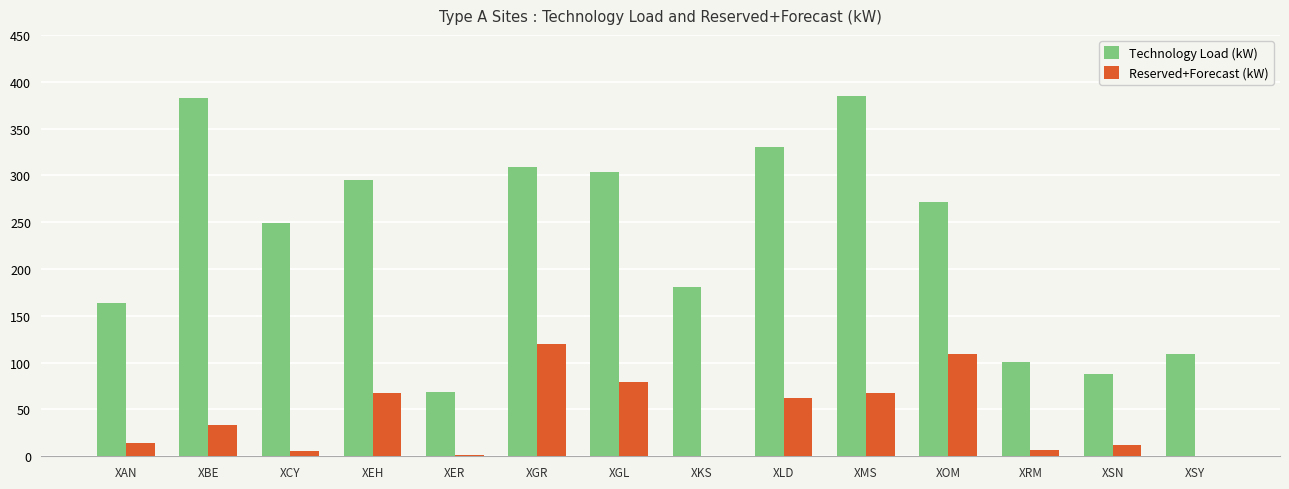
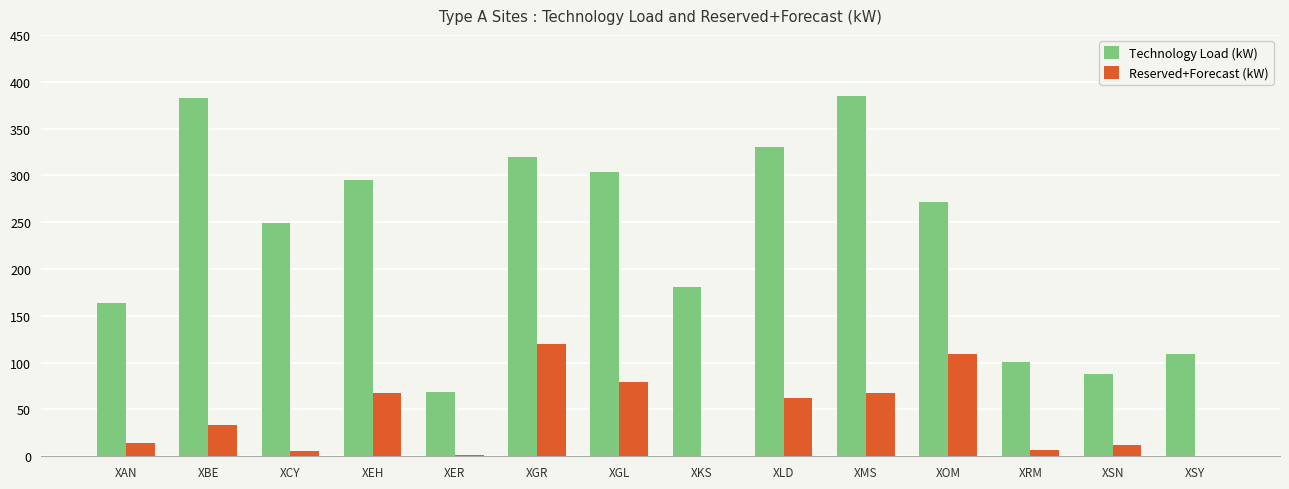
  {
    "Technology Load (kW)": {
      "XAN": 160,
      "XBE": 380,
      "XCY": 250,
      "XEH": 290,
      "XER": 70,
-     "XGR": 310,
+     "XGR": 320,
      "XGL": 300,
      "XKS": 180,
      "XLD": 330,
      "XMS": 380,
      "XOM": 270,
      "XRM": 100,
      "XSN": 90,
      "XSY": 110
    },
    "Reserved+Forecast (kW)": {
      "XAN": 10,
      "XBE": 30,
      "XCY": 10,
      "XEH": 70,
      "XGR": 120,
      "XGL": 80,
      "XKS": 0,
      "XLD": 60,
      "XMS": 70,
      "XOM": 110,
      "XRM": 10,
      "XSN": 10,
      "XSY": 0
    }
  }
